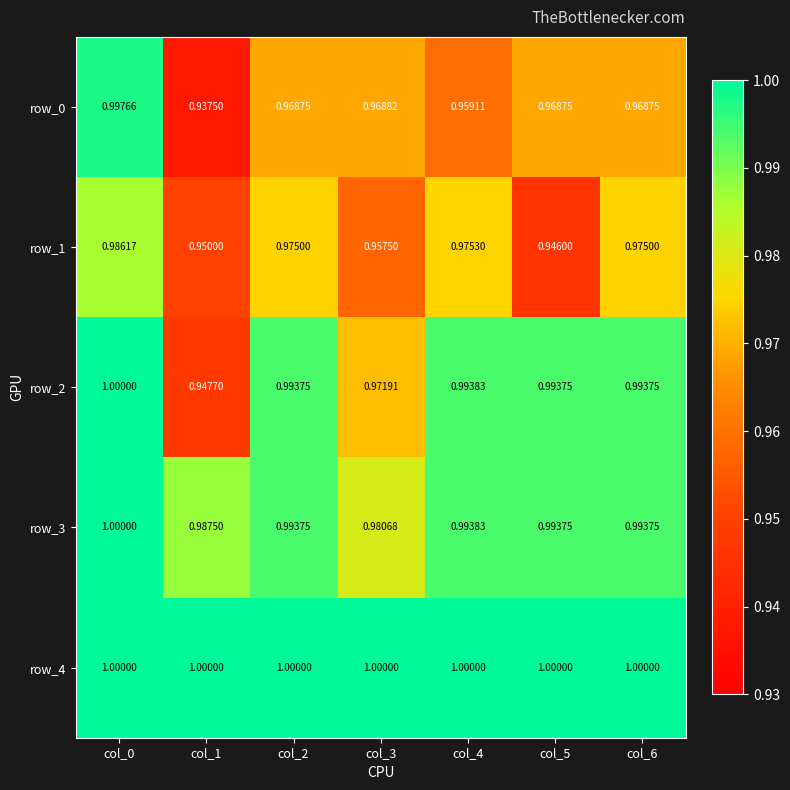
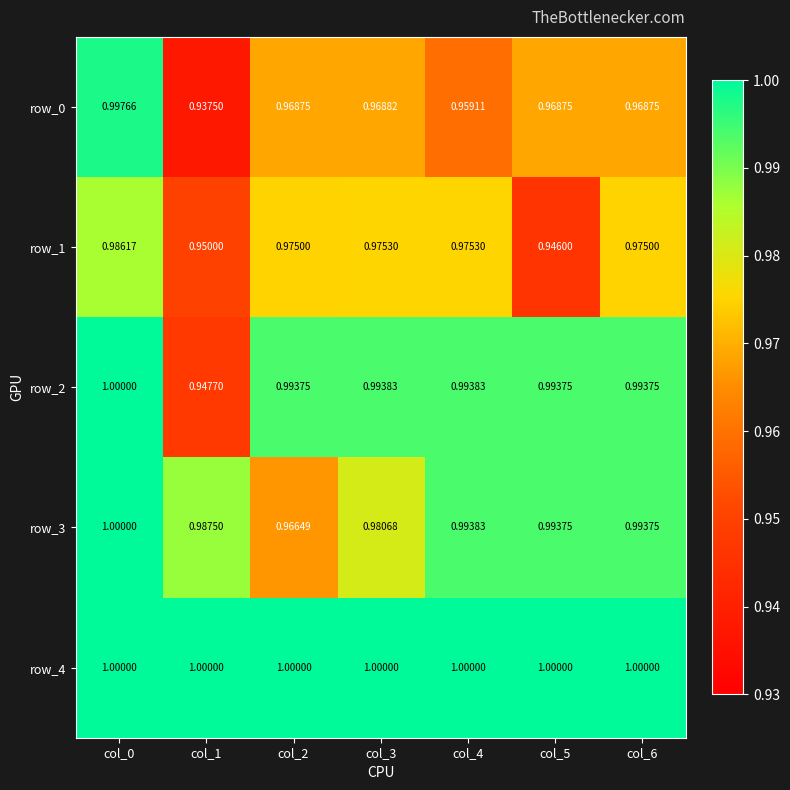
  {
    "row_0": {
      "col_0": 0.99766,
      "col_1": 0.93750,
      "col_2": 0.96875,
      "col_3": 0.96882,
      "col_4": 0.95911,
      "col_5": 0.96875,
      "col_6": 0.96875
    },
    "row_1": {
      "col_0": 0.98617,
      "col_1": 0.95000,
      "col_2": 0.97500,
-     "col_3": 0.95750,
+     "col_3": 0.97530,
      "col_4": 0.97530,
      "col_5": 0.94600,
      "col_6": 0.97500
    },
    "row_2": {
      "col_0": 1.00000,
      "col_1": 0.94770,
      "col_2": 0.99375,
-     "col_3": 0.97191,
+     "col_3": 0.99383,
      "col_4": 0.99383,
      "col_5": 0.99375,
      "col_6": 0.99375
    },
    "row_3": {
      "col_0": 1.00000,
      "col_1": 0.98750,
-     "col_2": 0.99375,
+     "col_2": 0.96649,
      "col_3": 0.98068,
      "col_4": 0.99383,
      "col_5": 0.99375,
      "col_6": 0.99375
    },
    "row_4": {
      "col_0": 1.00000,
      "col_1": 1.00000,
      "col_2": 1.00000,
      "col_3": 1.00000,
      "col_4": 1.00000,
      "col_5": 1.00000,
      "col_6": 1.00000
    }
  }
